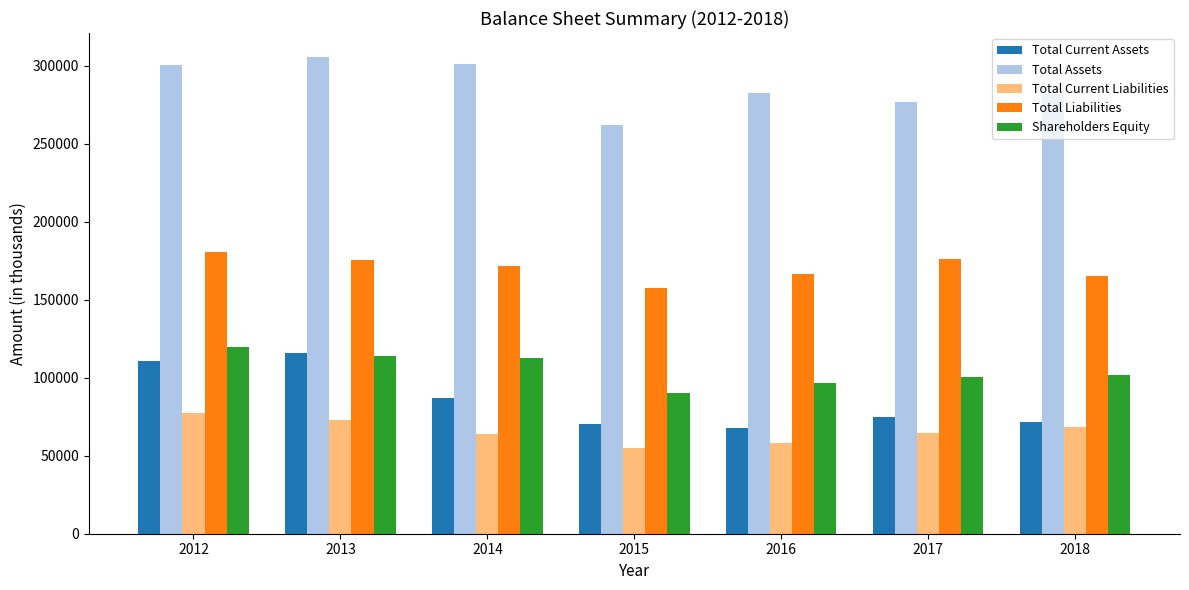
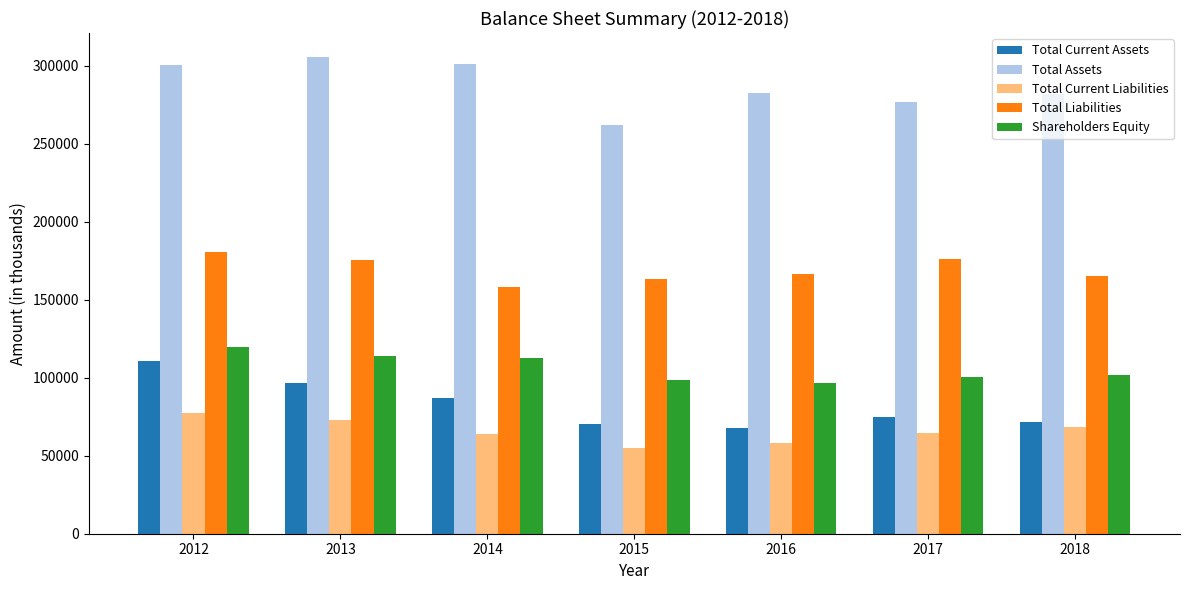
  {
    "Total Current Assets": {
      "2012": 111000,
-     "2013": 116000,
+     "2013": 97000,
      "2014": 87000,
      "2015": 71000,
      "2016": 68000,
      "2017": 75000,
      "2018": 71000
    },
    "Total Assets": {
      "2012": 300000,
      "2013": 306000,
      "2014": 301000,
      "2015": 262000,
      "2016": 283000,
      "2017": 277000
    },
    "Total Current Liabilities": {
      "2012": 78000,
      "2013": 73000,
      "2014": 64000,
      "2015": 55000,
      "2016": 58000,
      "2017": 65000,
      "2018": 68000
    },
    "Total Liabilities": {
      "2012": 181000,
      "2013": 175000,
-     "2014": 172000,
-     "2015": 157000,
+     "2014": 158000,
+     "2015": 163000,
      "2016": 166000,
      "2017": 176000,
      "2018": 165000
    },
    "Shareholders Equity": {
      "2012": 120000,
      "2013": 114000,
      "2014": 113000,
-     "2015": 90000,
+     "2015": 98000,
      "2016": 97000,
      "2017": 100000,
      "2018": 102000
    }
  }
